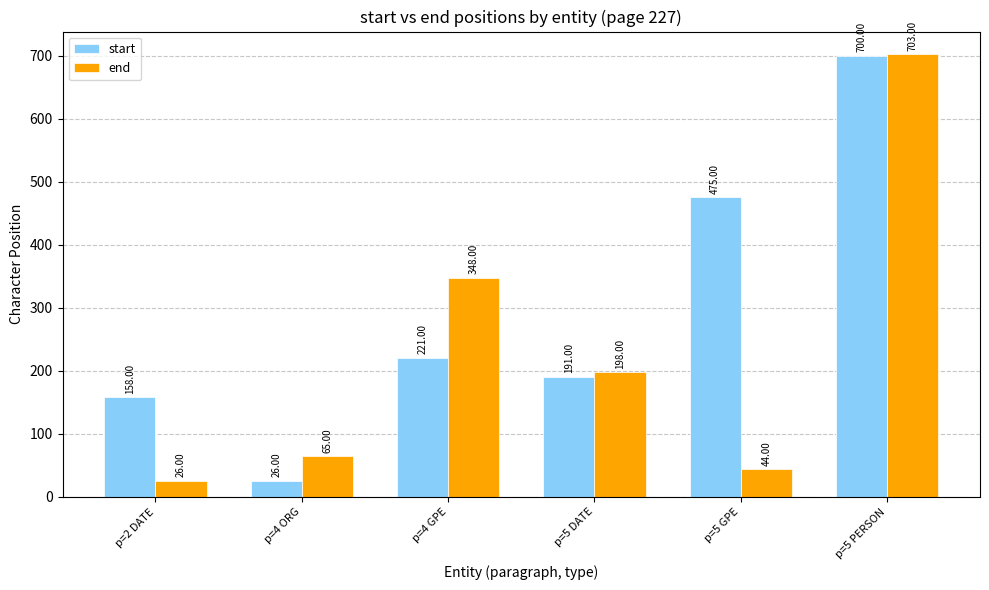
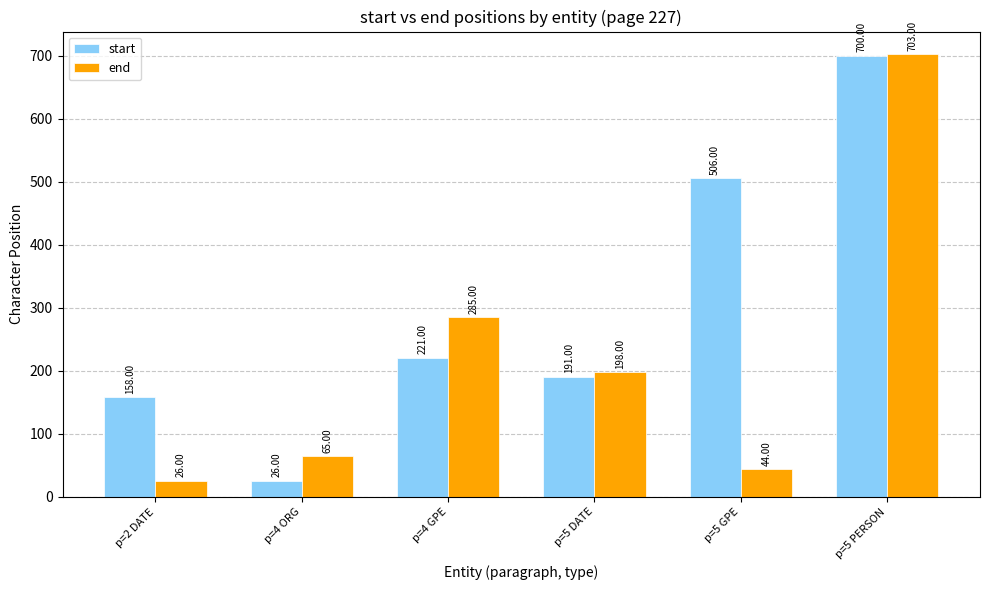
  {
    "start": {
      "p=2 DATE": 158.00,
      "p=4 ORG": 26.00,
      "p=4 GPE": 221.00,
      "p=5 DATE": 191.00,
-     "p=5 GPE": 475.00,
+     "p=5 GPE": 506.00,
      "p=5 PERSON": 700.00
    },
    "end": {
      "p=2 DATE": 26.00,
      "p=4 ORG": 65.00,
-     "p=4 GPE": 348.00,
+     "p=4 GPE": 285.00,
      "p=5 DATE": 198.00,
      "p=5 GPE": 44.00,
      "p=5 PERSON": 703.00
    }
  }
